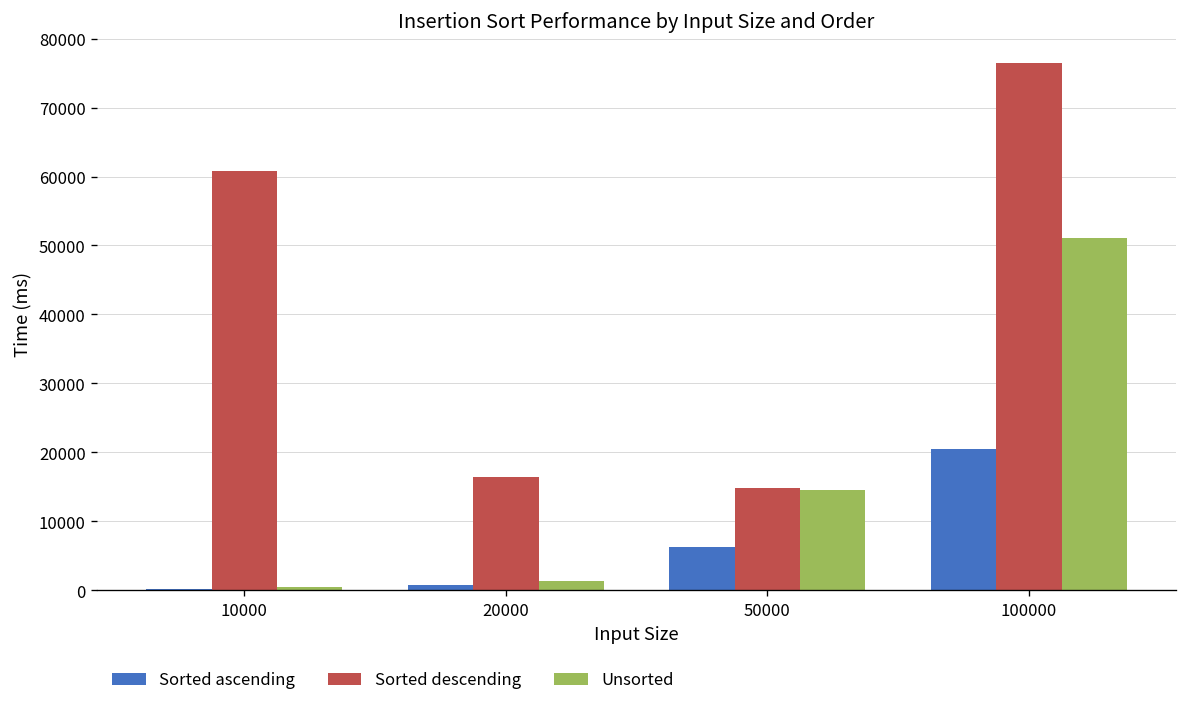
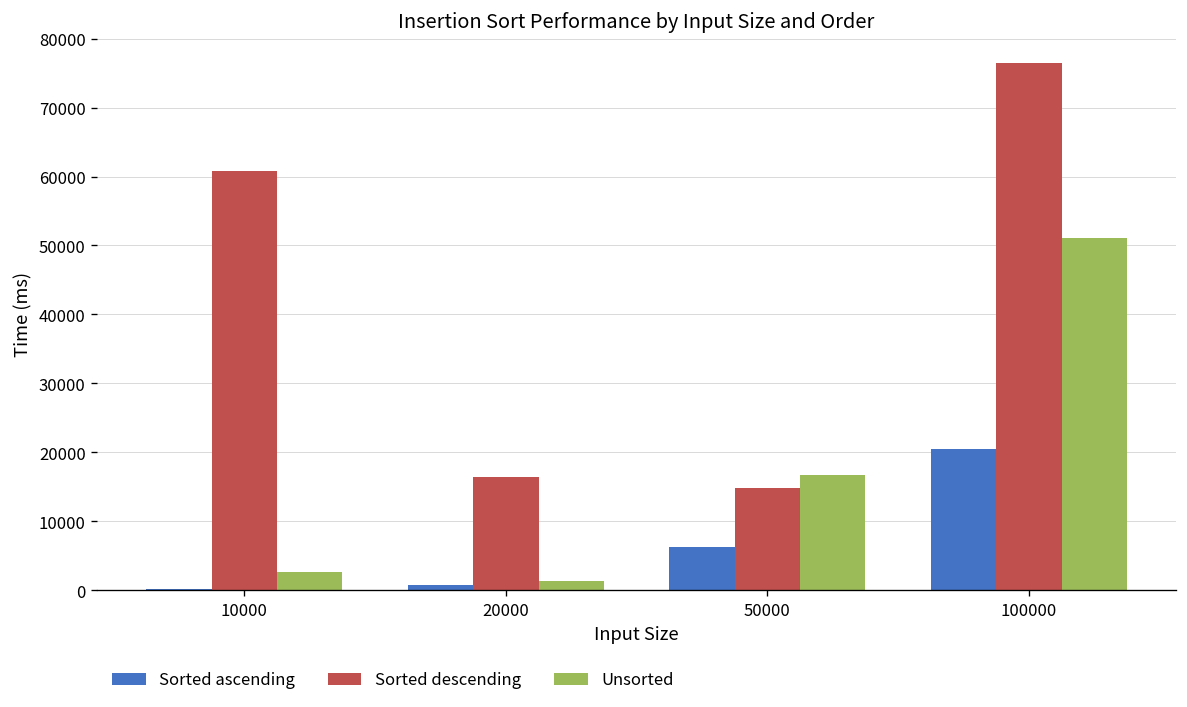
  {
    "Sorted ascending": {
      "20000": 1000,
      "50000": 6000,
      "100000": 20000
    },
    "Sorted descending": {
      "10000": 61000,
      "20000": 16000,
      "50000": 15000,
      "100000": 76000
    },
    "Unsorted": {
-     "10000": 0,
+     "10000": 3000,
      "20000": 1000,
-     "50000": 15000,
+     "50000": 17000,
      "100000": 51000
    }
  }
